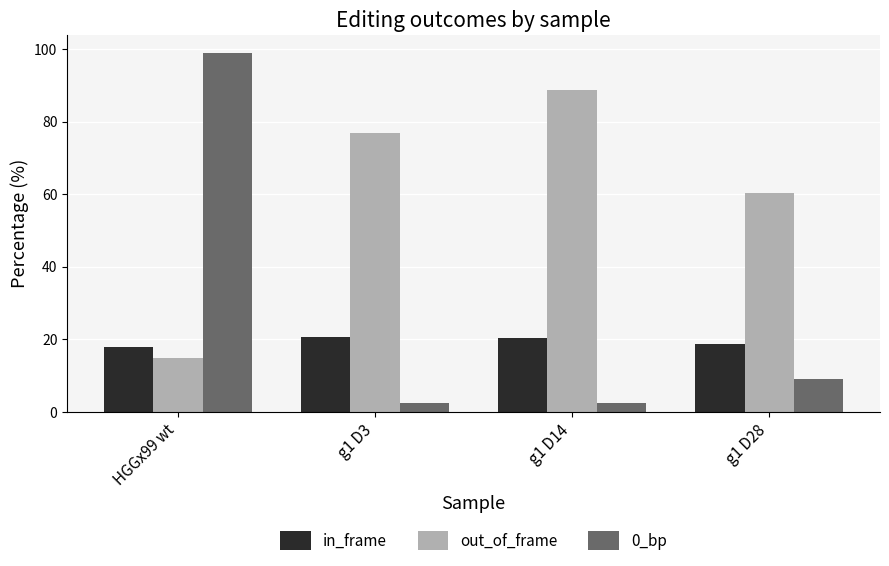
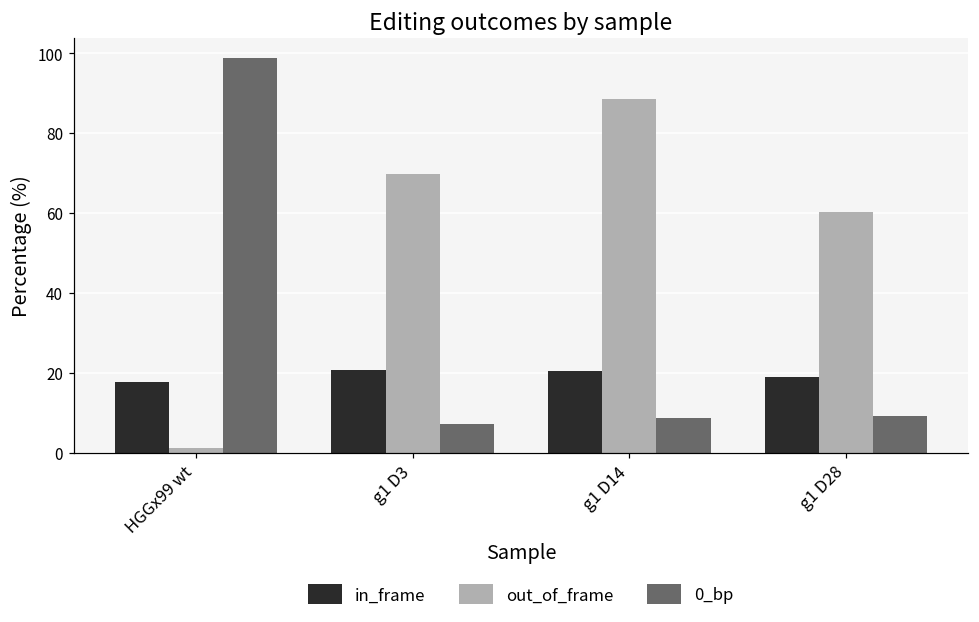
  {
    "in_frame": {
      "HGGx99 wt": 18,
      "g1 D3": 21,
      "g1 D14": 20,
      "g1 D28": 19
    },
    "out_of_frame": {
-     "HGGx99 wt": 15,
-     "g1 D3": 77,
+     "HGGx99 wt": 1,
+     "g1 D3": 70,
      "g1 D14": 89,
      "g1 D28": 60
    },
    "0_bp": {
      "HGGx99 wt": 99,
-     "g1 D3": 2,
-     "g1 D14": 3,
+     "g1 D3": 7,
+     "g1 D14": 9,
      "g1 D28": 9
    }
  }
